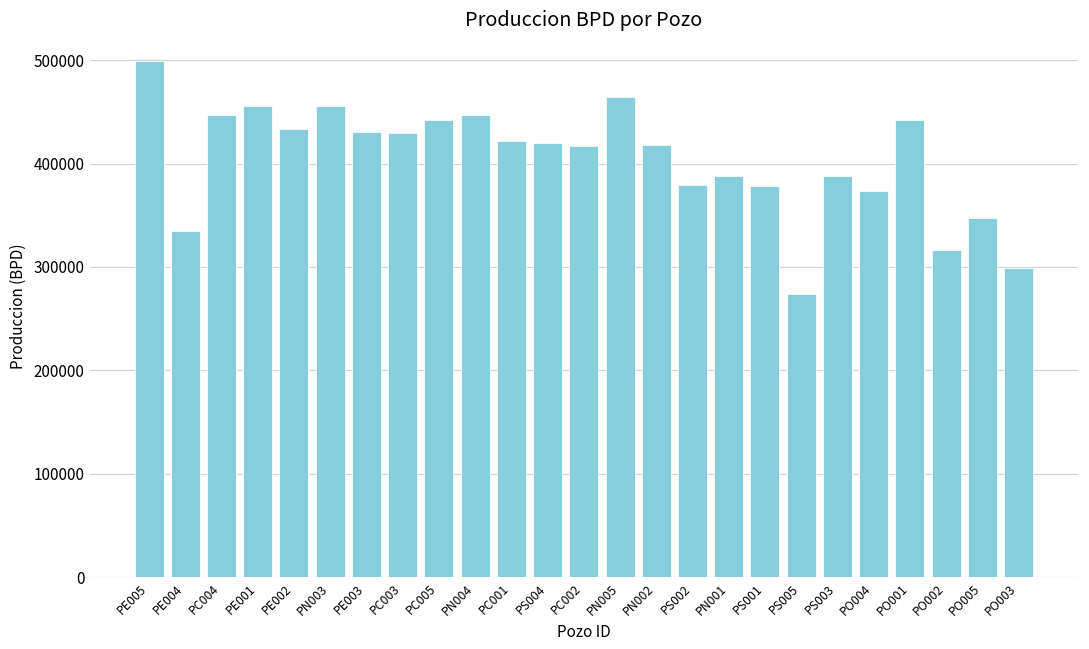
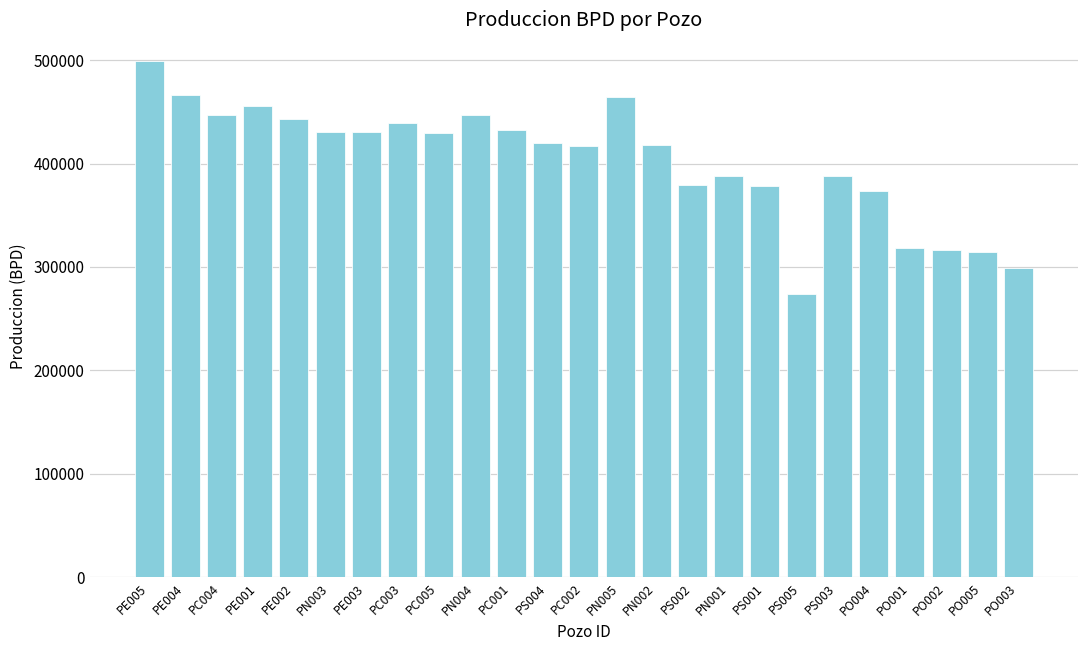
  {
    "PE005": 500000,
-   "PE004": 330000,
+   "PE004": 470000,
    "PC004": 450000,
    "PE001": 460000,
-   "PE002": 430000,
-   "PN003": 460000,
+   "PE002": 440000,
+   "PN003": 430000,
    "PE003": 430000,
-   "PC003": 430000,
-   "PC005": 440000,
+   "PC003": 440000,
+   "PC005": 430000,
    "PN004": 450000,
-   "PC001": 420000,
+   "PC001": 430000,
    "PS004": 420000,
    "PC002": 420000,
    "PN005": 460000,
    "PN002": 420000,
    "PS002": 380000,
    "PN001": 390000,
    "PS001": 380000,
    "PS005": 270000,
    "PS003": 390000,
    "PO004": 370000,
-   "PO001": 440000,
+   "PO001": 320000,
    "PO002": 320000,
-   "PO005": 350000,
+   "PO005": 310000,
    "PO003": 300000
  }
